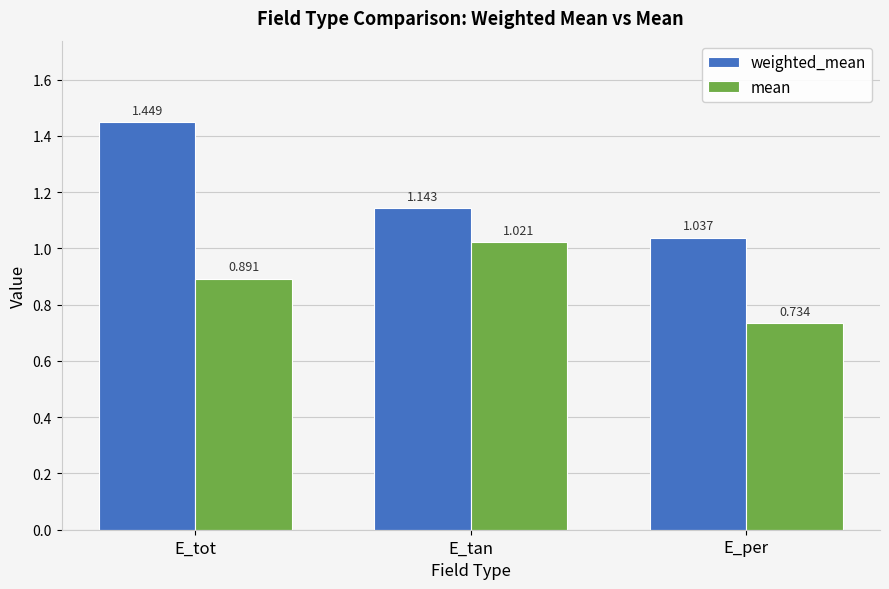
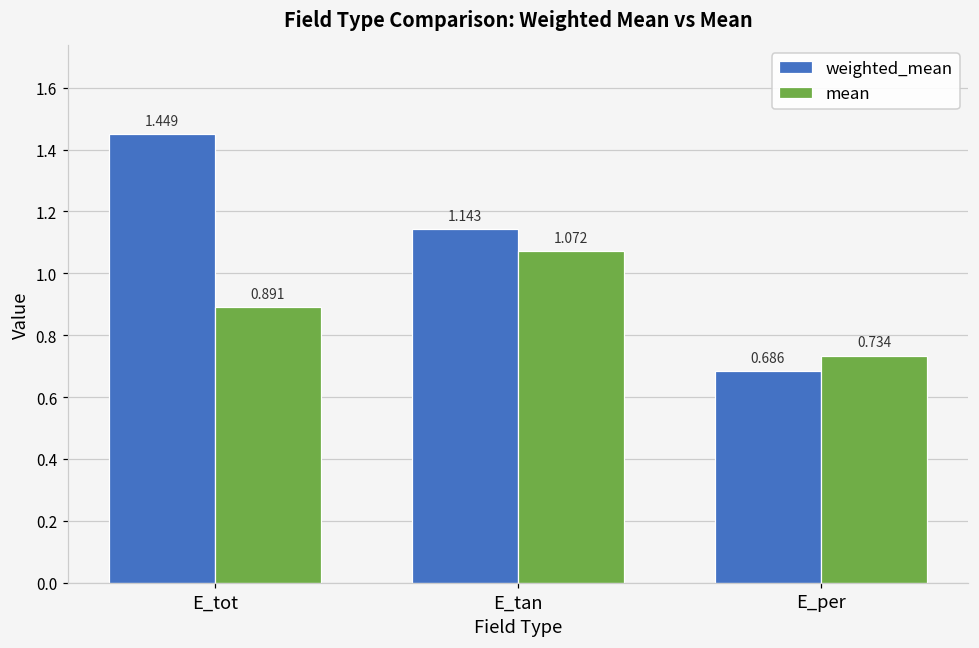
  {
    "weighted_mean": {
      "E_tot": 1.449,
      "E_tan": 1.143,
-     "E_per": 1.037
+     "E_per": 0.686
    },
    "mean": {
      "E_tot": 0.891,
-     "E_tan": 1.021,
+     "E_tan": 1.072,
      "E_per": 0.734
    }
  }
